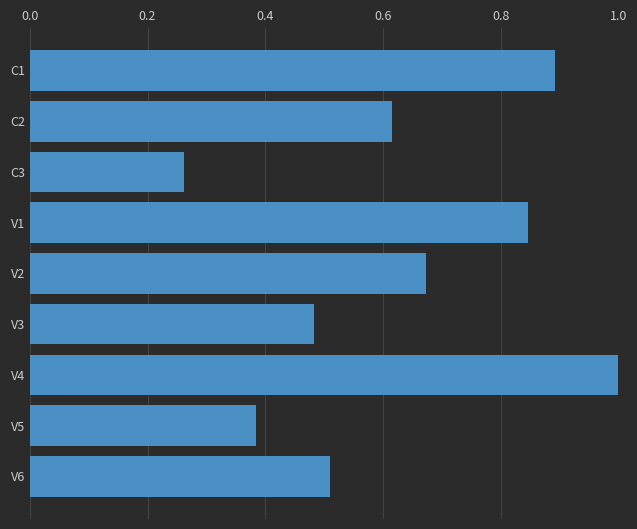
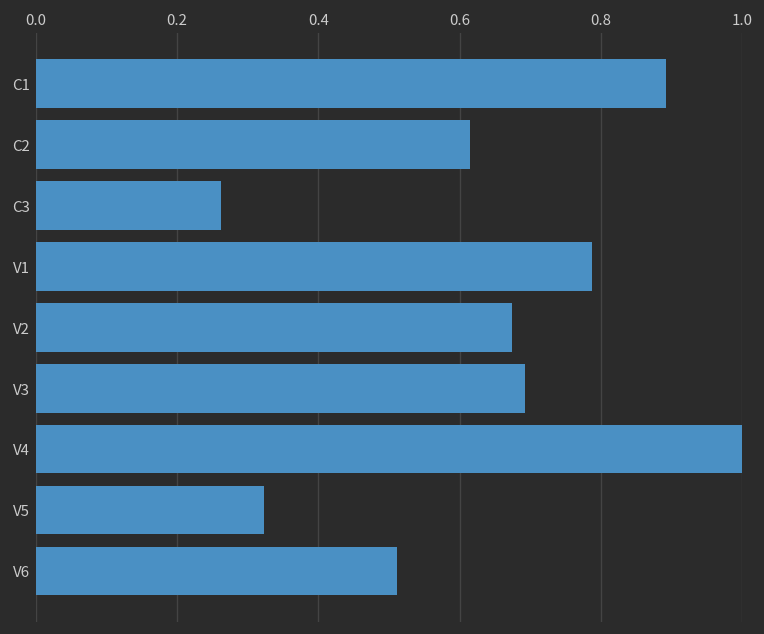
  {
    "C1": 0.89,
    "C2": 0.62,
    "C3": 0.26,
-   "V1": 0.85,
+   "V1": 0.79,
    "V2": 0.67,
-   "V3": 0.48,
+   "V3": 0.69,
    "V4": 1.00,
-   "V5": 0.38,
+   "V5": 0.32,
    "V6": 0.51
  }
